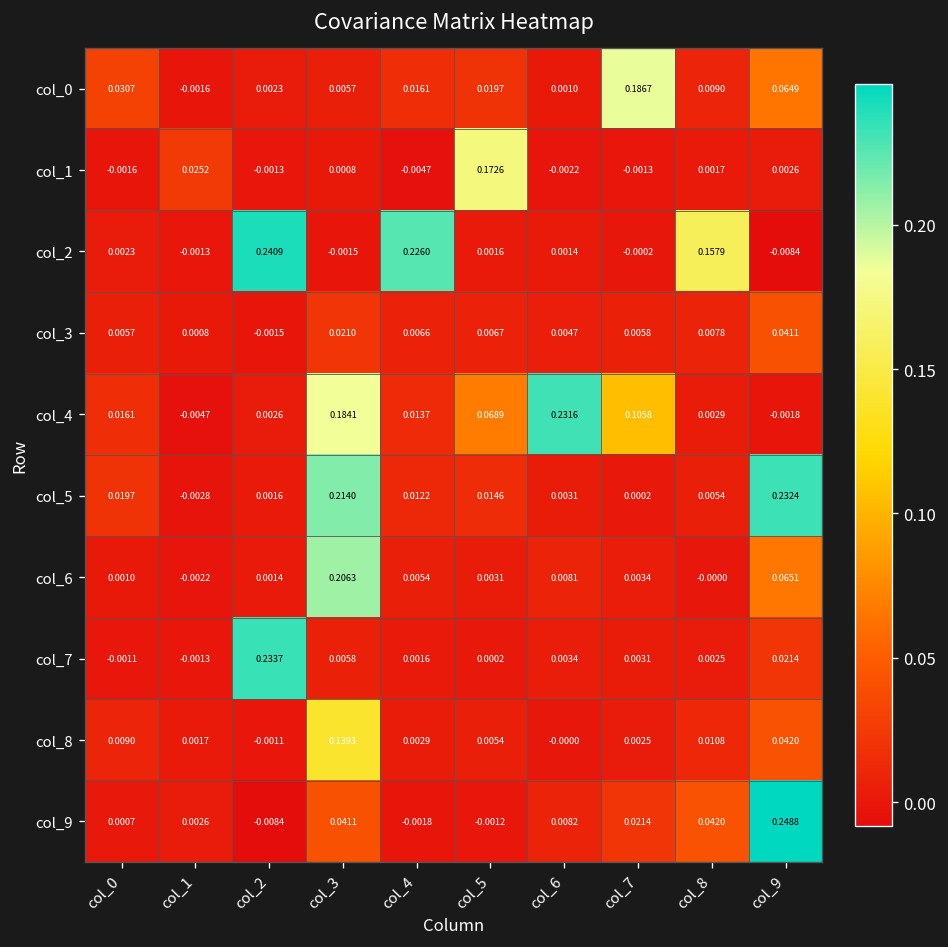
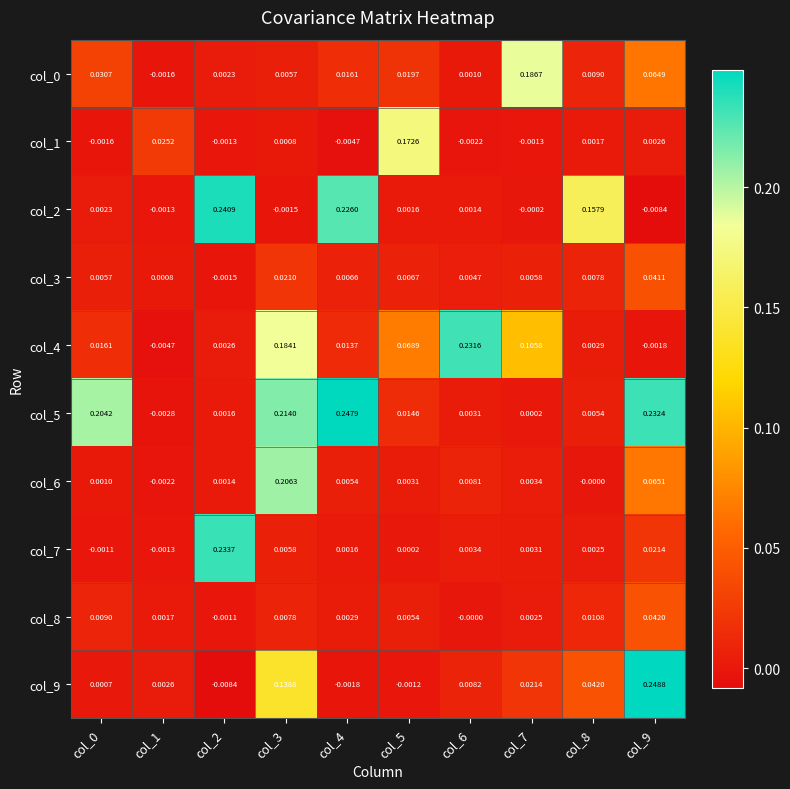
  {
    "col_0": {
      "col_0": 0.0307,
      "col_1": -0.0016,
      "col_2": 0.0023,
      "col_3": 0.0057,
      "col_4": 0.0161,
      "col_5": 0.0197,
      "col_6": 0.0010,
      "col_7": 0.1867,
      "col_8": 0.0090,
      "col_9": 0.0649
    },
    "col_1": {
      "col_0": -0.0016,
      "col_1": 0.0252,
      "col_2": -0.0013,
      "col_3": 0.0008,
      "col_4": -0.0047,
      "col_5": 0.1726,
      "col_6": -0.0022,
      "col_7": -0.0013,
      "col_8": 0.0017,
      "col_9": 0.0026
    },
    "col_2": {
      "col_0": 0.0023,
      "col_1": -0.0013,
      "col_2": 0.2409,
      "col_3": -0.0015,
      "col_4": 0.2260,
      "col_5": 0.0016,
      "col_6": 0.0014,
      "col_7": -0.0002,
      "col_8": 0.1579,
      "col_9": -0.0084
    },
    "col_3": {
      "col_0": 0.0057,
      "col_1": 0.0008,
      "col_2": -0.0015,
      "col_3": 0.0210,
      "col_4": 0.0066,
      "col_5": 0.0067,
      "col_6": 0.0047,
      "col_7": 0.0058,
      "col_8": 0.0078,
      "col_9": 0.0411
    },
    "col_4": {
      "col_0": 0.0161,
      "col_1": -0.0047,
      "col_2": 0.0026,
      "col_3": 0.1841,
      "col_4": 0.0137,
      "col_5": 0.0689,
      "col_6": 0.2316,
      "col_7": 0.1058,
      "col_8": 0.0029,
      "col_9": -0.0018
    },
    "col_5": {
-     "col_0": 0.0197,
+     "col_0": 0.2042,
      "col_1": -0.0028,
      "col_2": 0.0016,
      "col_3": 0.2140,
-     "col_4": 0.0122,
+     "col_4": 0.2479,
      "col_5": 0.0146,
      "col_6": 0.0031,
      "col_7": 0.0002,
      "col_8": 0.0054,
      "col_9": 0.2324
    },
    "col_6": {
      "col_0": 0.0010,
      "col_1": -0.0022,
      "col_2": 0.0014,
      "col_3": 0.2063,
      "col_4": 0.0054,
      "col_5": 0.0031,
      "col_6": 0.0081,
      "col_7": 0.0034,
      "col_8": -0.0000,
      "col_9": 0.0651
    },
    "col_7": {
      "col_0": -0.0011,
      "col_1": -0.0013,
      "col_2": 0.2337,
      "col_3": 0.0058,
      "col_4": 0.0016,
      "col_5": 0.0002,
      "col_6": 0.0034,
      "col_7": 0.0031,
      "col_8": 0.0025,
      "col_9": 0.0214
    },
    "col_8": {
      "col_0": 0.0090,
      "col_1": 0.0017,
      "col_2": -0.0011,
-     "col_3": 0.1393,
+     "col_3": 0.0078,
      "col_4": 0.0029,
      "col_5": 0.0054,
      "col_6": -0.0000,
      "col_7": 0.0025,
      "col_8": 0.0108,
      "col_9": 0.0420
    },
    "col_9": {
      "col_0": 0.0007,
      "col_1": 0.0026,
      "col_2": -0.0084,
-     "col_3": 0.0411,
+     "col_3": 0.1388,
      "col_4": -0.0018,
      "col_5": -0.0012,
      "col_6": 0.0082,
      "col_7": 0.0214,
      "col_8": 0.0420,
      "col_9": 0.2488
    }
  }
